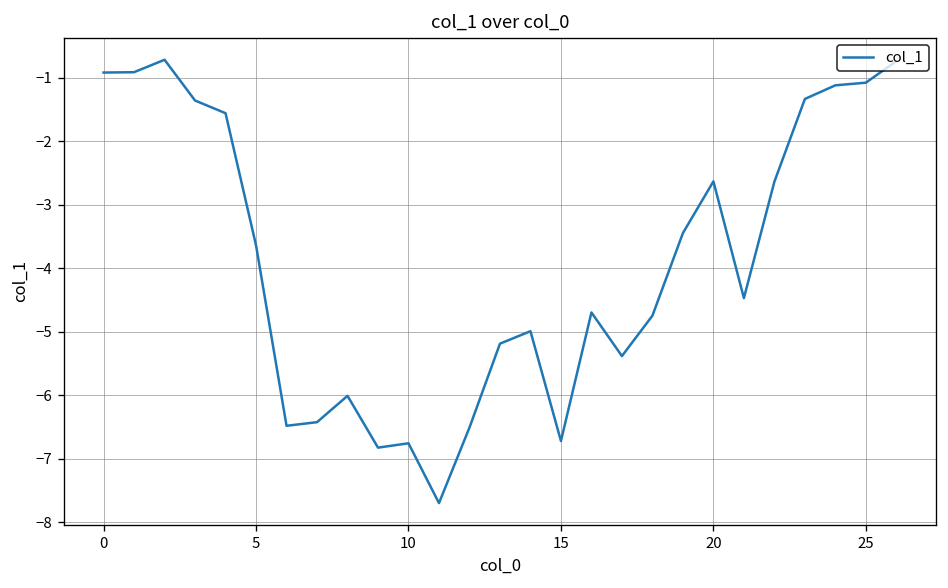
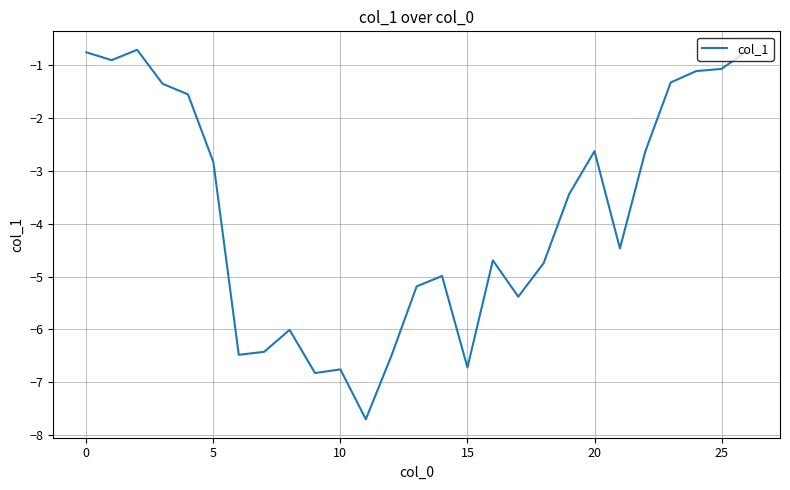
  {
-   "0": -0.9,
-   "5": -3.6,
+   "0": -0.8,
+   "5": -2.8,
    "10": -6.8,
    "15": -6.7,
    "20": -2.6,
    "25": -1.1
  }
